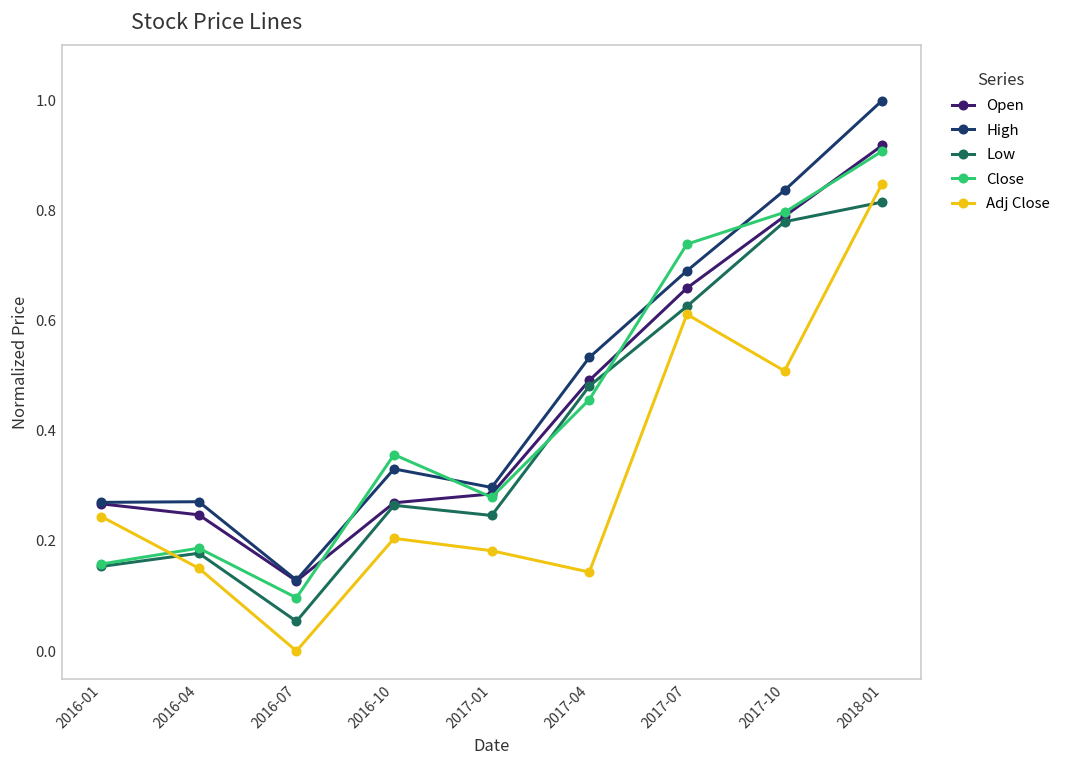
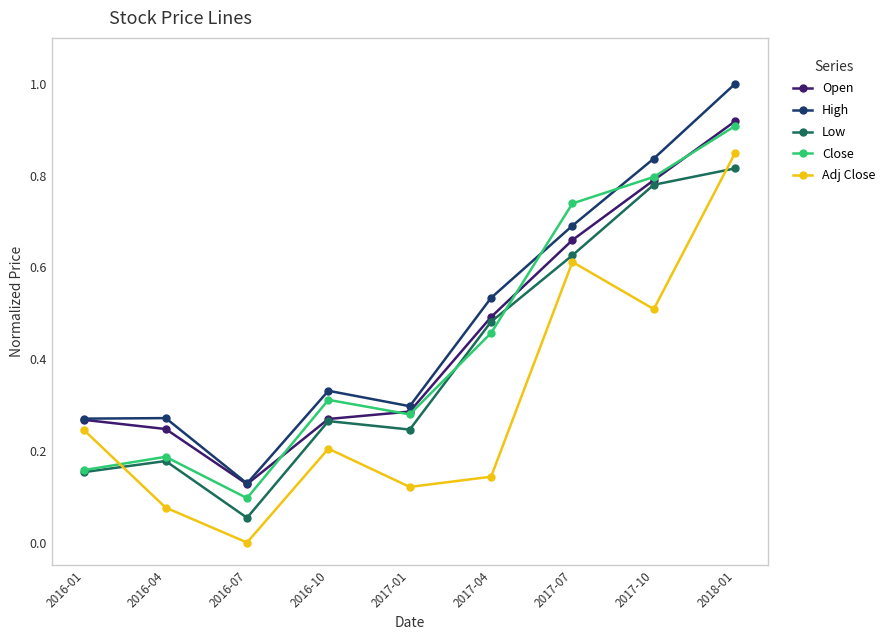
  {
    "Close": {
      "2016-04": 0.19,
      "2016-07": 0.10,
-     "2016-10": 0.36,
+     "2016-10": 0.31,
      "2017-01": 0.28,
      "2017-04": 0.46,
      "2017-07": 0.74,
      "2017-10": 0.80,
      "2018-01": 0.91
    },
    "Adj Close": {
      "2016-01": 0.24,
-     "2016-04": 0.15,
+     "2016-04": 0.08,
      "2016-07": 0.00,
      "2016-10": 0.20,
-     "2017-01": 0.18,
+     "2017-01": 0.12,
      "2017-04": 0.14,
      "2017-07": 0.61,
      "2017-10": 0.51,
      "2018-01": 0.85
    }
  }
